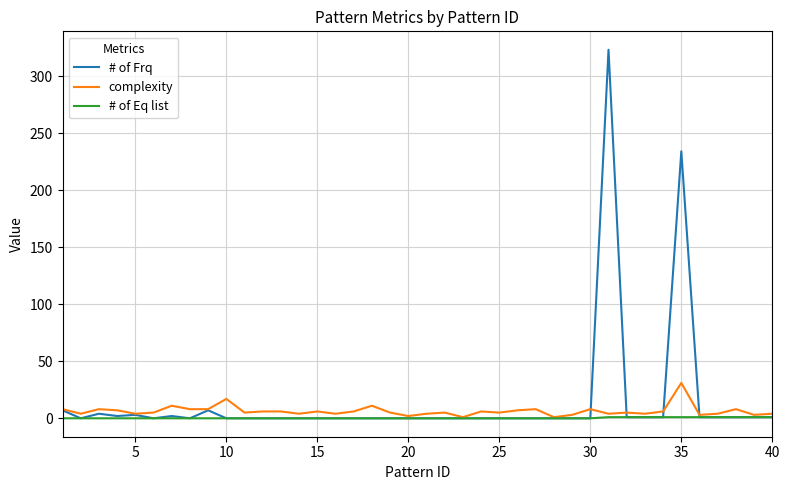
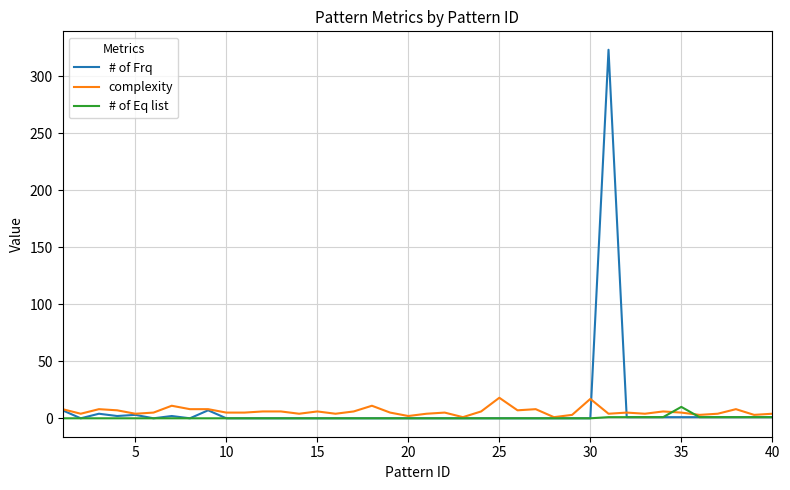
  {
    "# of Frq": {
-     "35": 234
+     "35": 1
    },
    "complexity": {
-     "10": 17,
+     "10": 5,
      "15": 6,
-     "25": 5,
-     "30": 8,
-     "35": 31,
+     "25": 18,
+     "30": 17,
+     "35": 5,
      "40": 4
    },
    "# of Eq list": {
      "5": 0,
-     "35": 1
+     "35": 10
    }
  }
